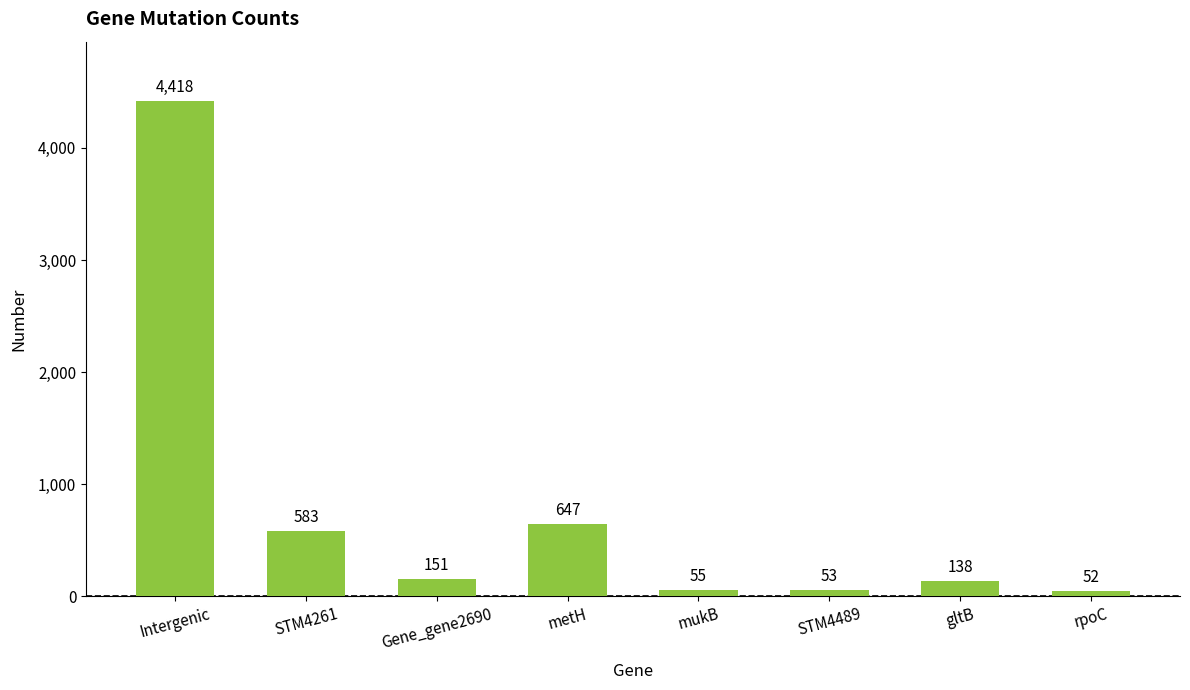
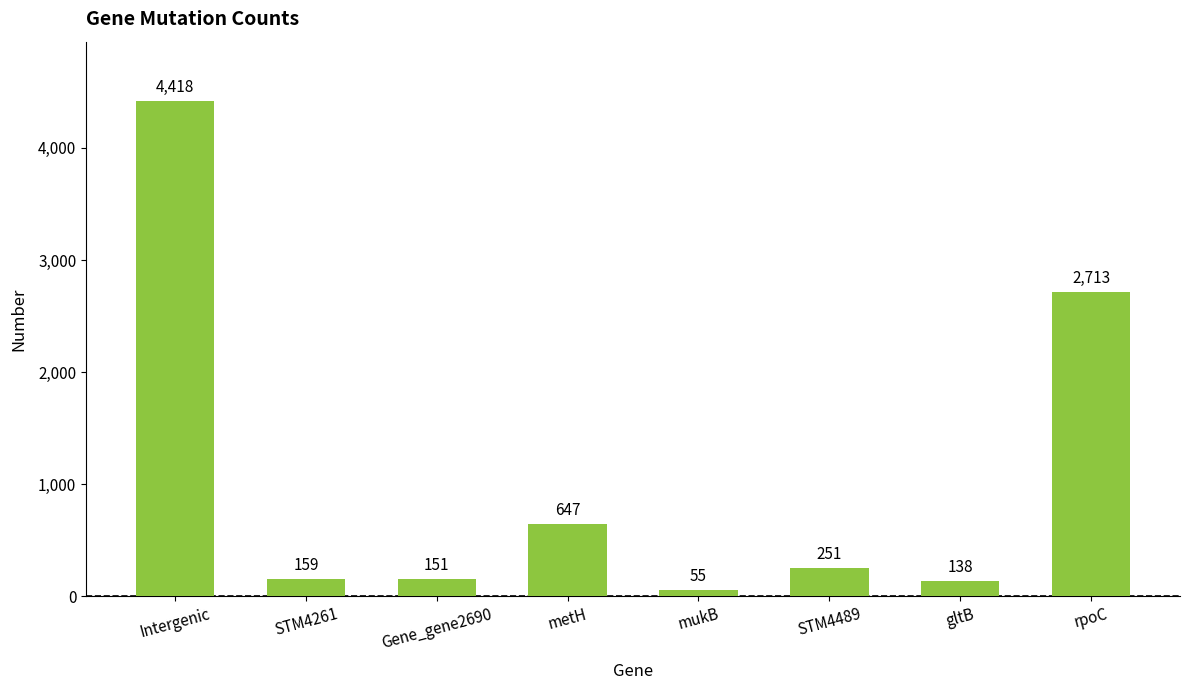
  {
    "Intergenic": "4,418",
-   "STM4261": "583",
+   "STM4261": "159",
    "Gene_gene2690": "151",
    "metH": "647",
    "mukB": "55",
-   "STM4489": "53",
+   "STM4489": "251",
    "gltB": "138",
-   "rpoC": "52"
+   "rpoC": "2,713"
  }
